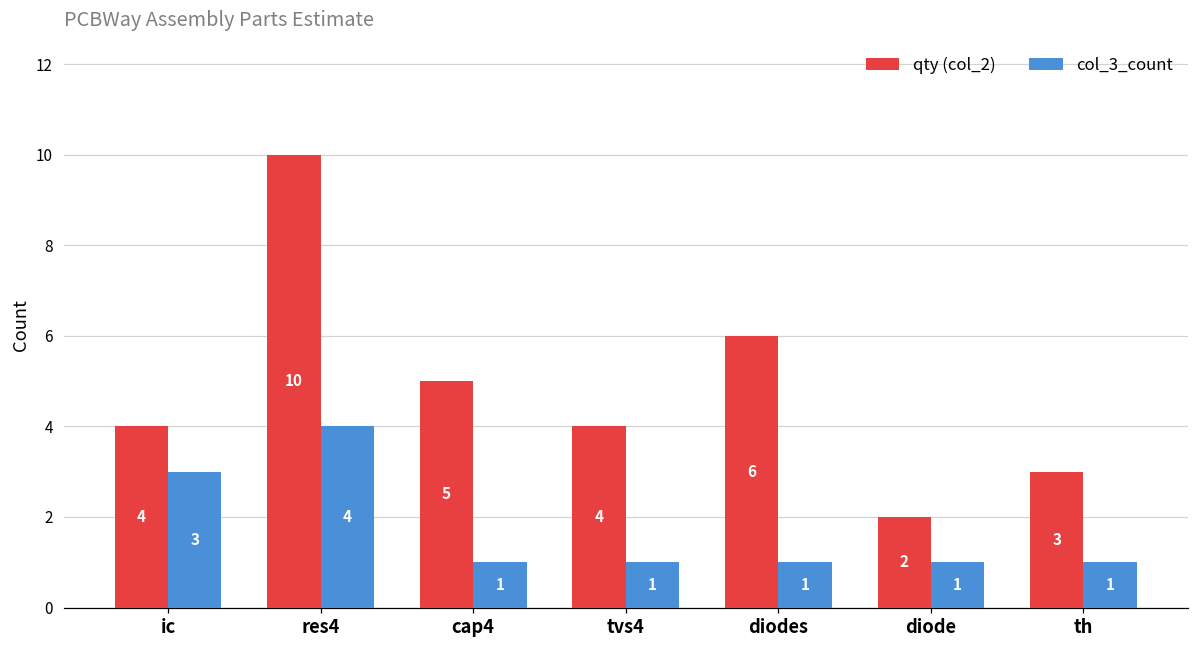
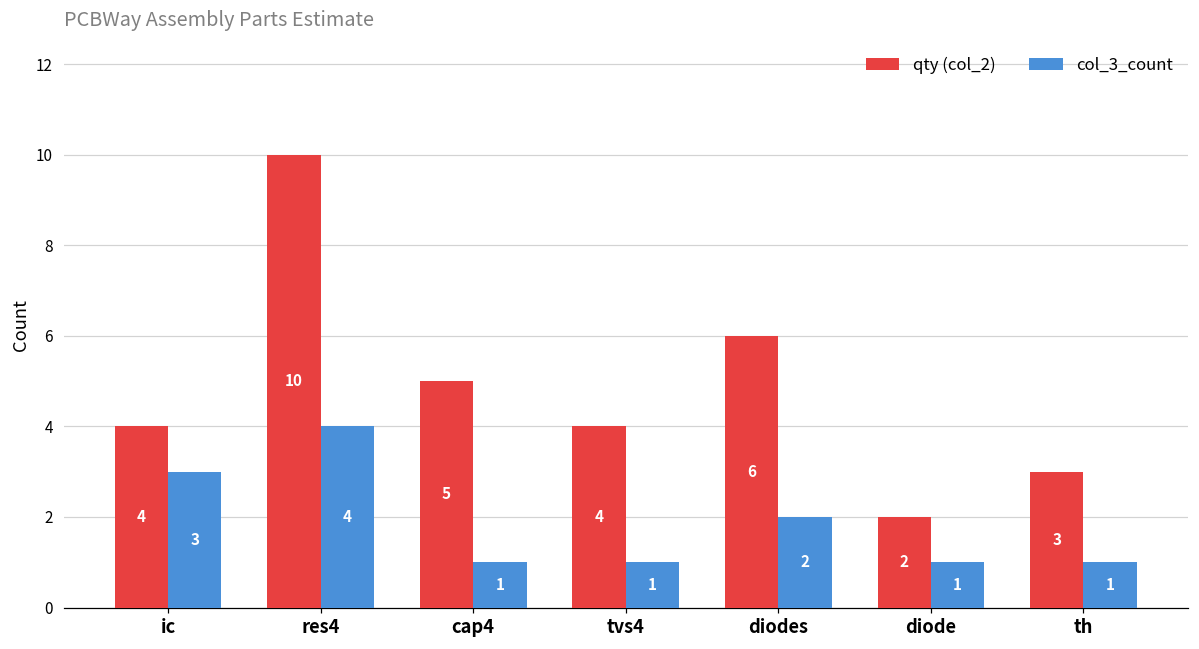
  {
    "qty (col_2)": {
      "ic": 4,
      "res4": 10,
      "cap4": 5,
      "tvs4": 4,
      "diodes": 6,
      "diode": 2,
      "th": 3
    },
    "col_3_count": {
      "ic": 3,
      "res4": 4,
      "cap4": 1,
      "tvs4": 1,
-     "diodes": 1,
+     "diodes": 2,
      "diode": 1,
      "th": 1
    }
  }
